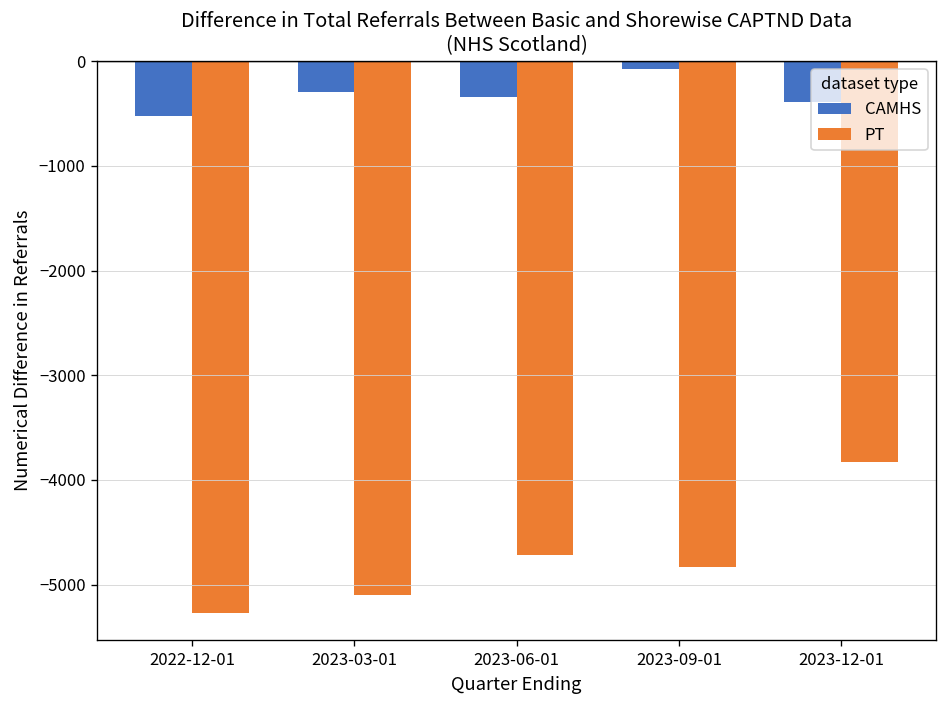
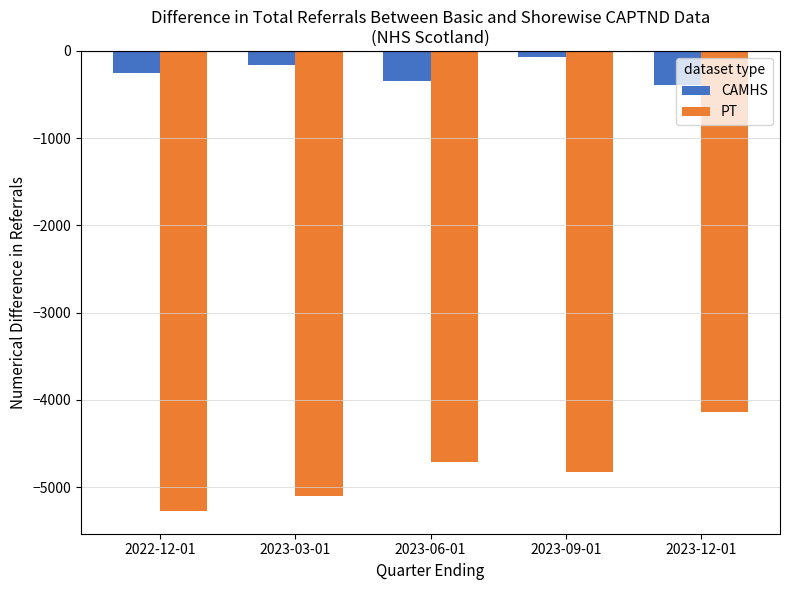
  {
    "CAMHS": {
-     "2022-12-01": -500,
-     "2023-03-01": -300,
+     "2022-12-01": -300,
+     "2023-03-01": -200,
      "2023-06-01": -300,
      "2023-09-01": -100
    },
    "PT": {
      "2022-12-01": -5300,
      "2023-03-01": -5100,
      "2023-06-01": -4700,
      "2023-09-01": -4800,
-     "2023-12-01": -3800
+     "2023-12-01": -4100
    }
  }
